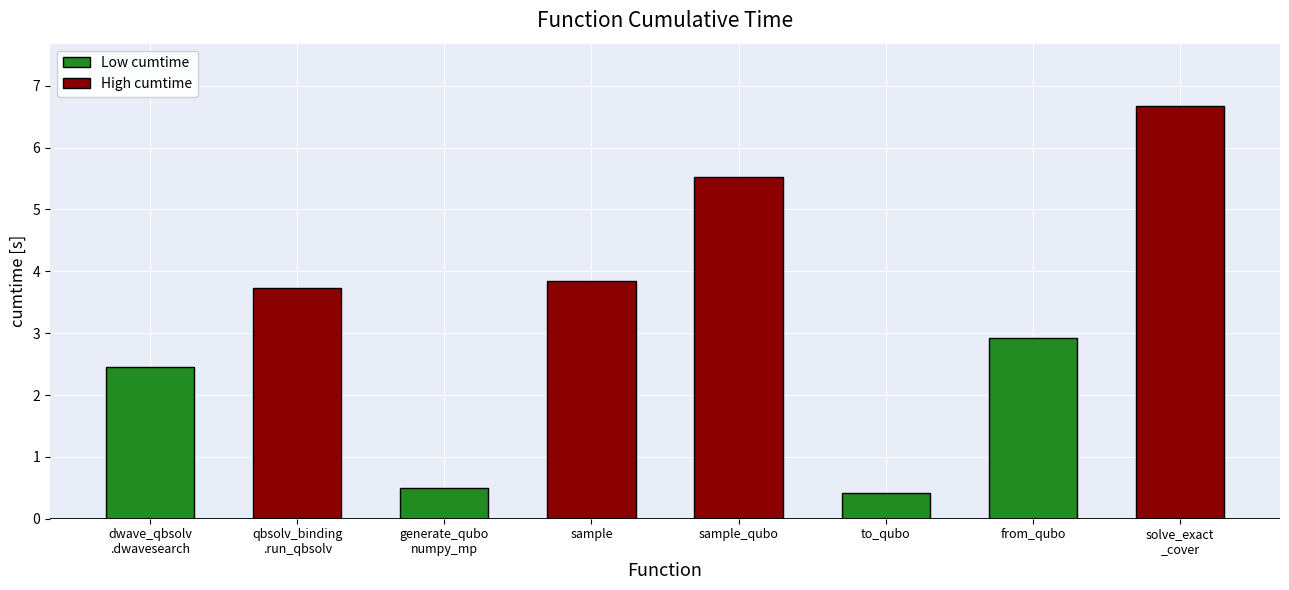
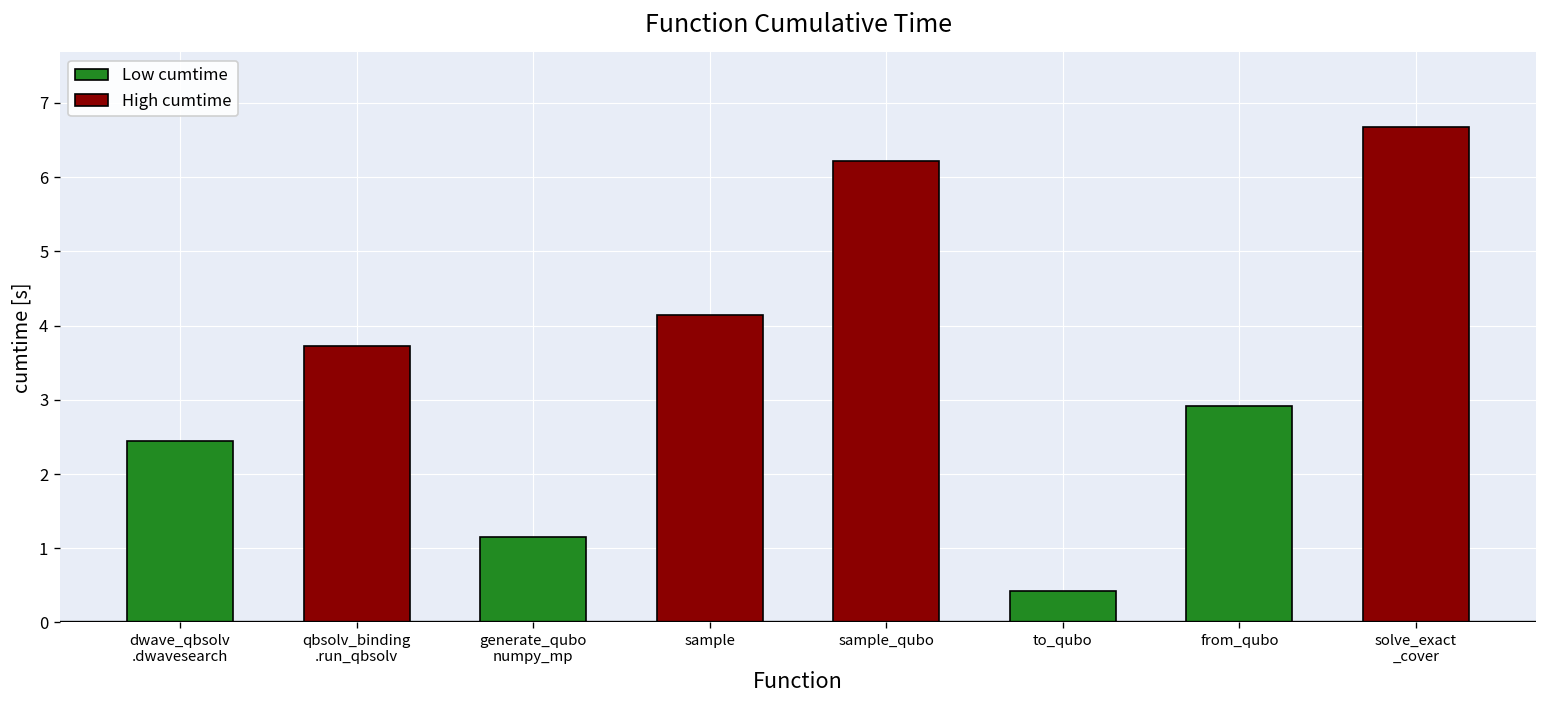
  {
    "dwave_qbsolv .dwavesearch": 2.4,
    "qbsolv_binding .run_qbsolv": 3.7,
-   "generate_qubo numpy_mp": 0.5,
-   "sample": 3.8,
-   "sample_qubo": 5.5,
+   "generate_qubo numpy_mp": 1.2,
+   "sample": 4.1,
+   "sample_qubo": 6.2,
    "to_qubo": 0.4,
    "from_qubo": 2.9,
    "solve_exact _cover": 6.7
  }
